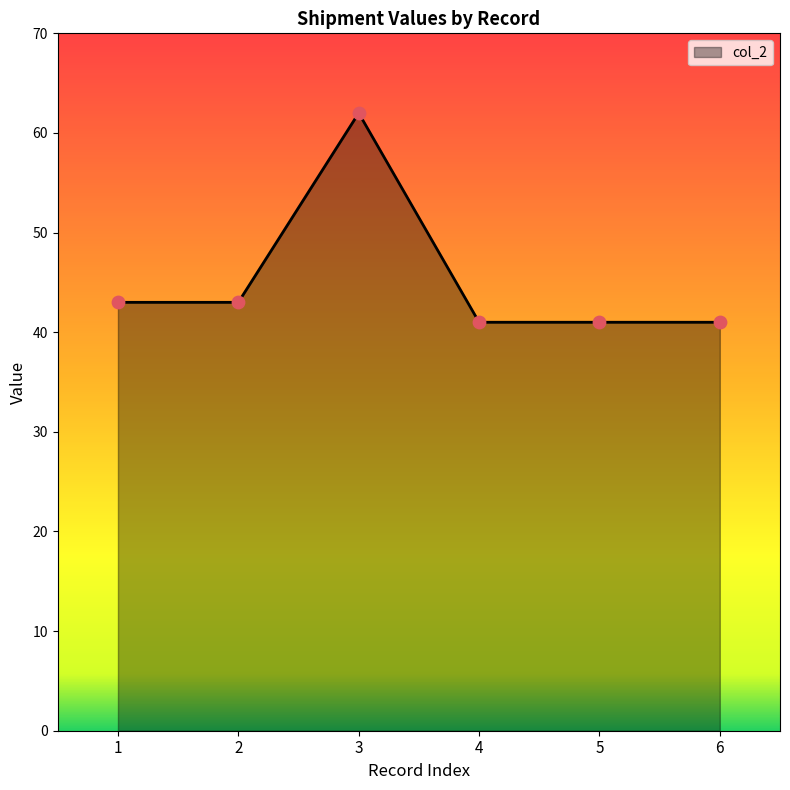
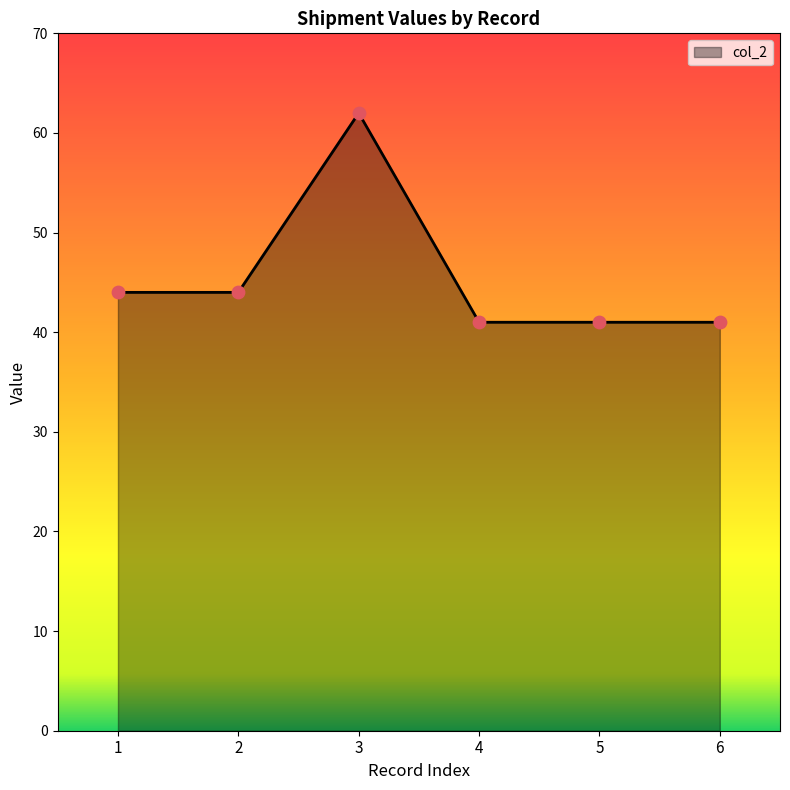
  {
-   "1": 43,
-   "2": 43,
+   "1": 44,
+   "2": 44,
    "3": 62,
    "4": 41,
    "5": 41,
    "6": 41
  }
